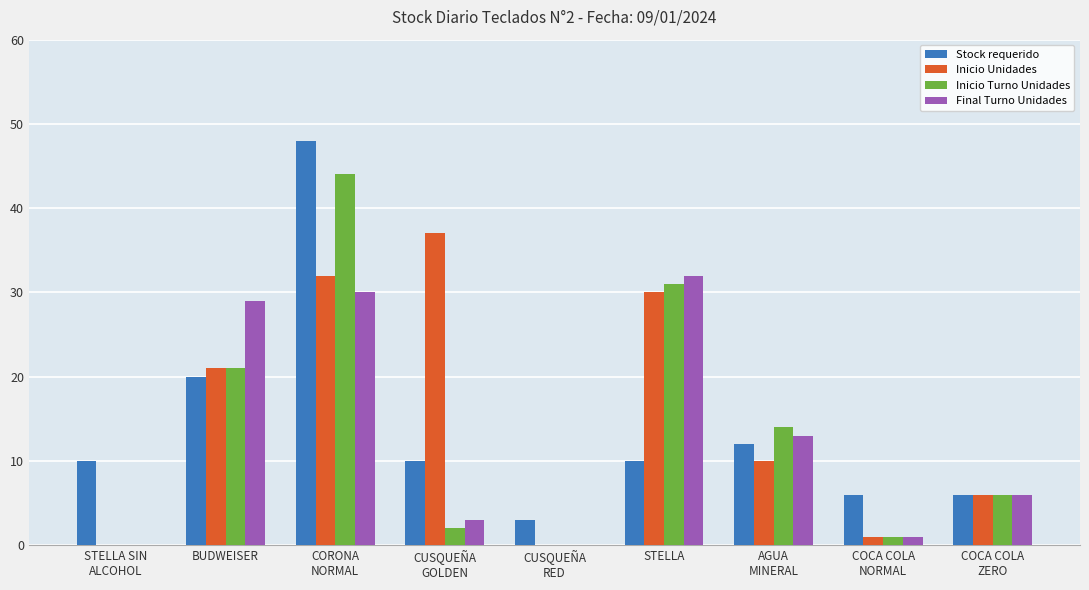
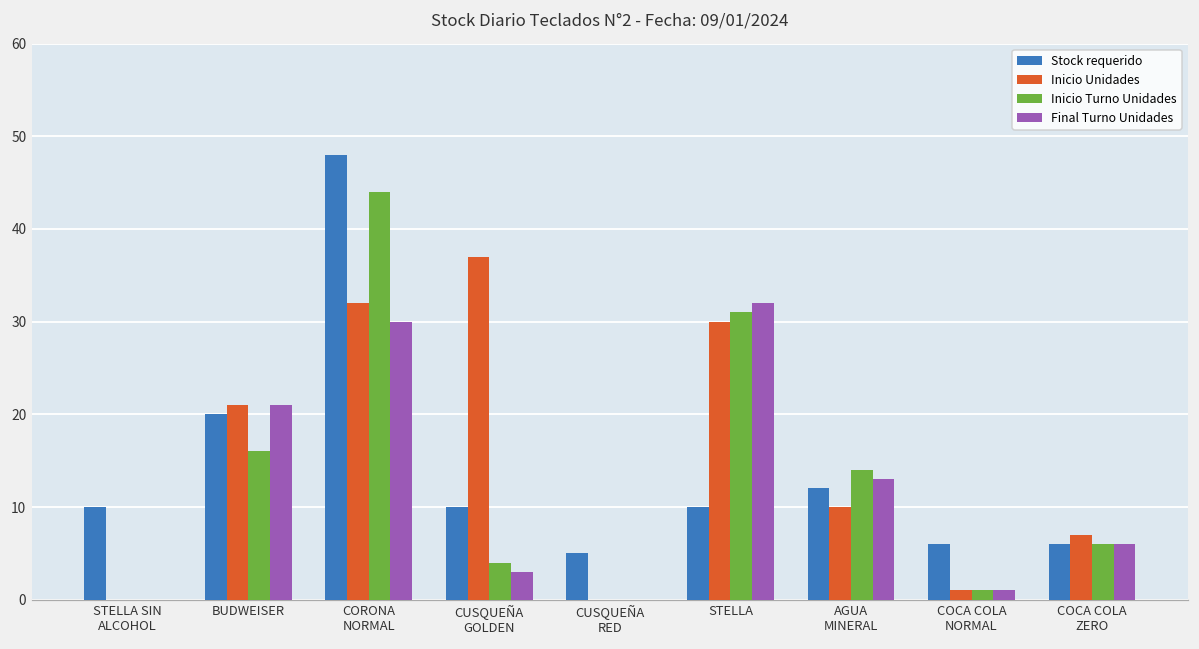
  {
    "Stock requerido": {
      "STELLA SIN ALCOHOL": 10,
      "BUDWEISER": 20,
      "CORONA NORMAL": 48,
      "CUSQUEÑA GOLDEN": 10,
-     "CUSQUEÑA RED": 3,
+     "CUSQUEÑA RED": 5,
      "STELLA": 10,
      "AGUA MINERAL": 12,
      "COCA COLA NORMAL": 6,
      "COCA COLA ZERO": 6
    },
    "Inicio Unidades": {
      "STELLA SIN ALCOHOL": 0,
      "BUDWEISER": 21,
      "CORONA NORMAL": 32,
      "CUSQUEÑA GOLDEN": 37,
      "CUSQUEÑA RED": 0,
      "STELLA": 30,
      "AGUA MINERAL": 10,
      "COCA COLA NORMAL": 1,
-     "COCA COLA ZERO": 6
+     "COCA COLA ZERO": 7
    },
    "Inicio Turno Unidades": {
      "STELLA SIN ALCOHOL": 0,
-     "BUDWEISER": 21,
+     "BUDWEISER": 16,
      "CORONA NORMAL": 44,
-     "CUSQUEÑA GOLDEN": 2,
+     "CUSQUEÑA GOLDEN": 4,
      "CUSQUEÑA RED": 0,
      "STELLA": 31,
      "AGUA MINERAL": 14,
      "COCA COLA NORMAL": 1,
      "COCA COLA ZERO": 6
    },
    "Final Turno Unidades": {
      "STELLA SIN ALCOHOL": 0,
-     "BUDWEISER": 29,
+     "BUDWEISER": 21,
      "CORONA NORMAL": 30,
      "CUSQUEÑA GOLDEN": 3,
      "CUSQUEÑA RED": 0,
      "STELLA": 32,
      "AGUA MINERAL": 13,
      "COCA COLA NORMAL": 1,
      "COCA COLA ZERO": 6
    }
  }
